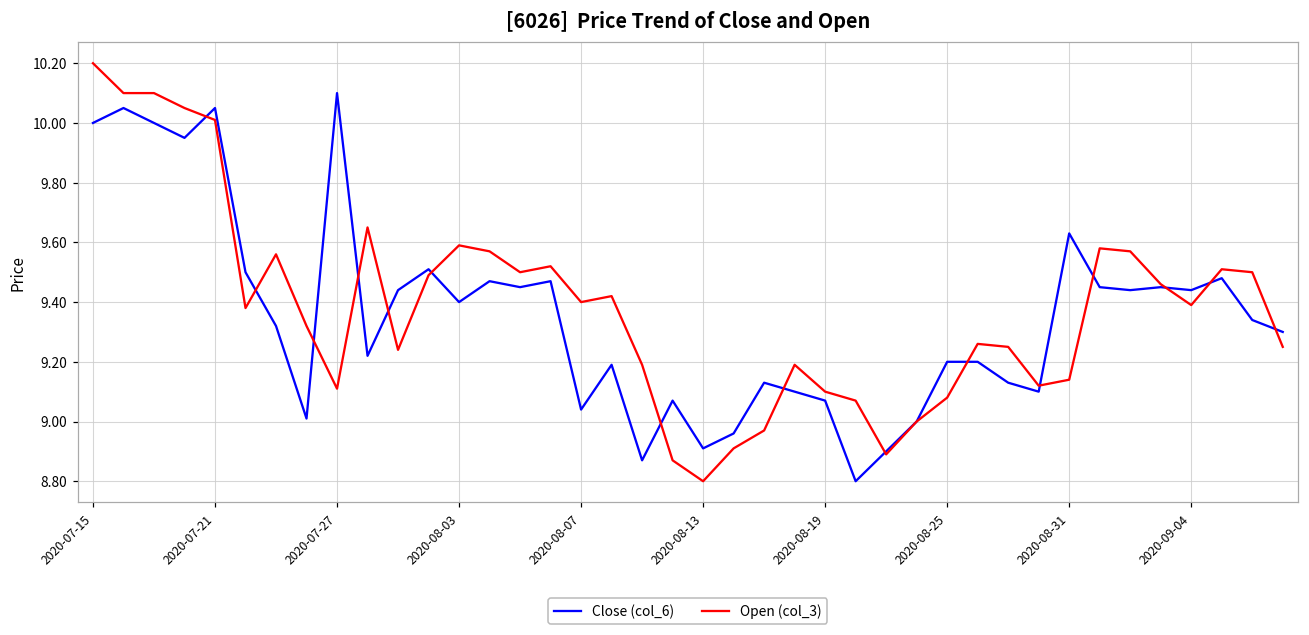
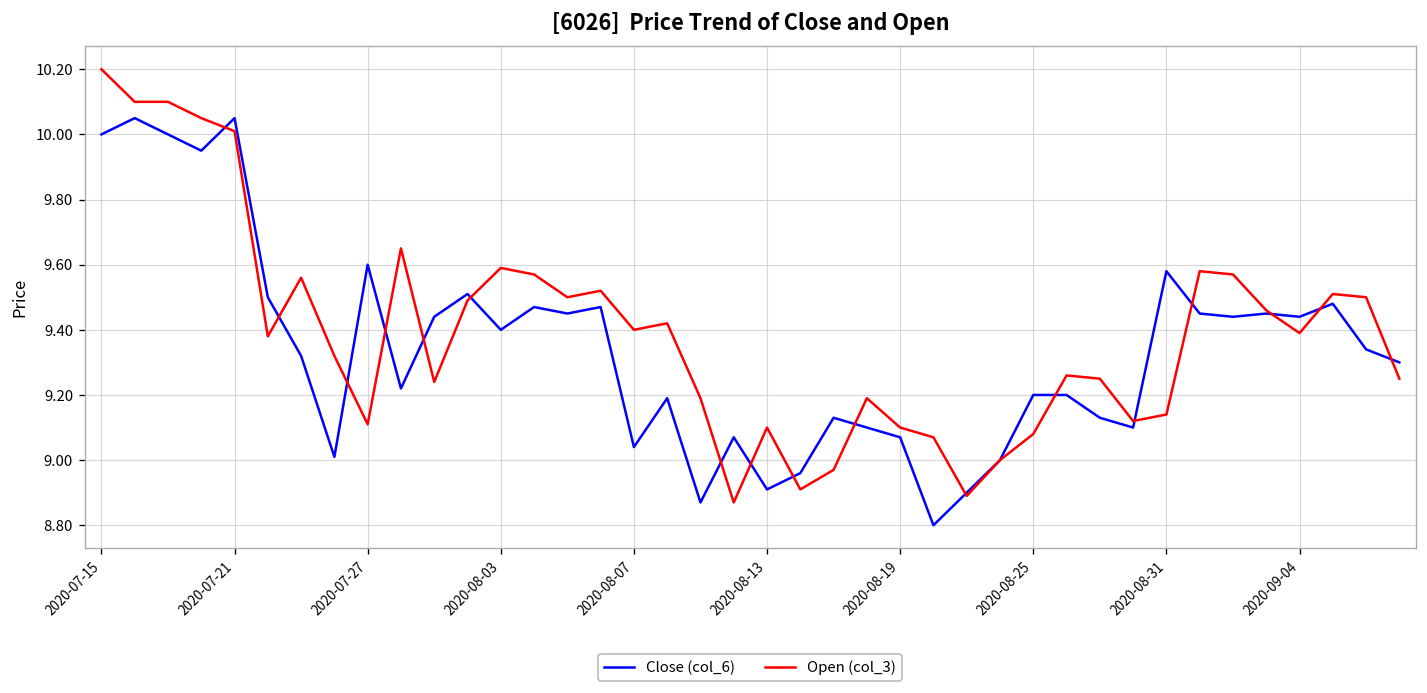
  {
    "Close (col_6)": {
      "2020-07-15": 10.00,
      "2020-07-21": 10.05,
-     "2020-07-27": 10.1,
+     "2020-07-27": 9.6,
      "2020-08-03": 9.40,
      "2020-08-07": 9.04,
      "2020-08-13": 8.91,
      "2020-08-19": 9.07,
      "2020-08-25": 9.20,
-     "2020-08-31": 9.63,
+     "2020-08-31": 9.58,
      "2020-09-04": 9.44
    },
    "Open (col_3)": {
      "2020-07-15": 10.2,
      "2020-07-21": 10.01,
      "2020-07-27": 9.11,
      "2020-08-03": 9.59,
      "2020-08-07": 9.4,
-     "2020-08-13": 8.8,
+     "2020-08-13": 9.1,
      "2020-08-19": 9.1,
      "2020-08-25": 9.08,
      "2020-08-31": 9.14,
      "2020-09-04": 9.39
    }
  }
